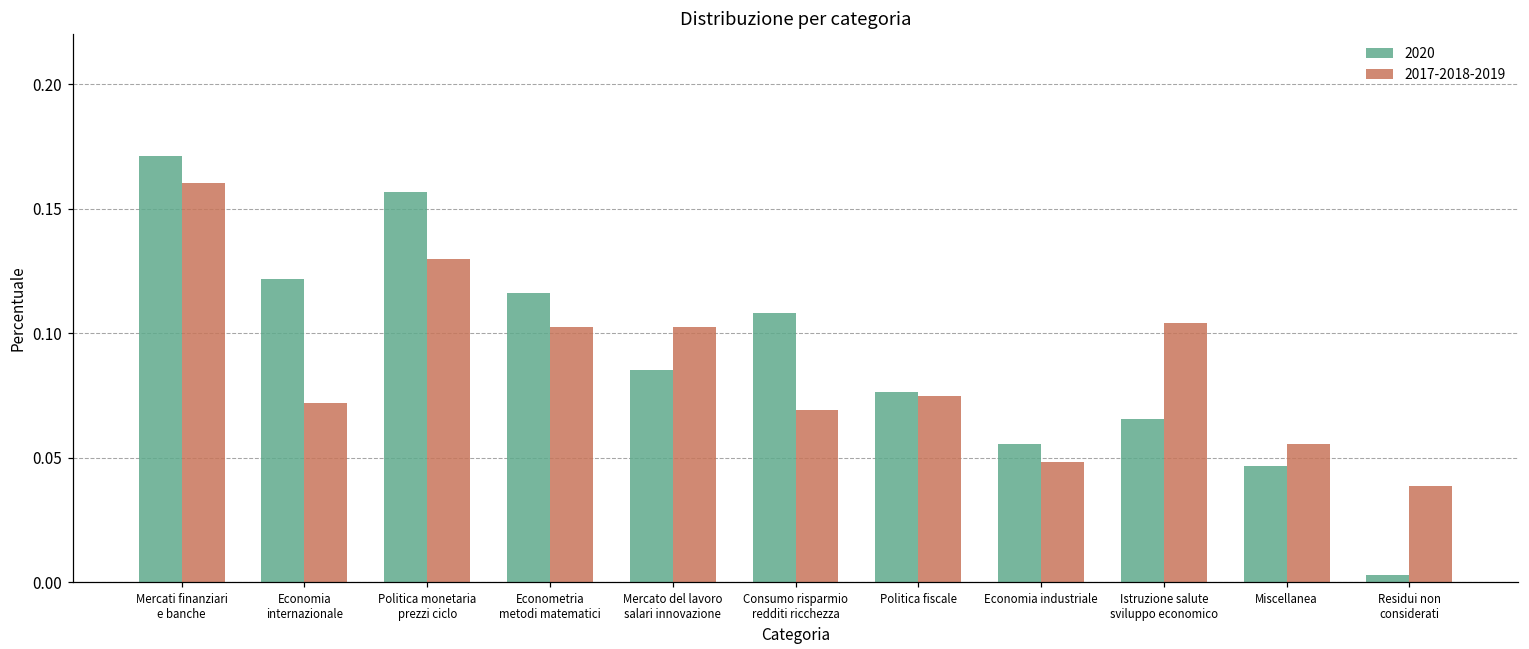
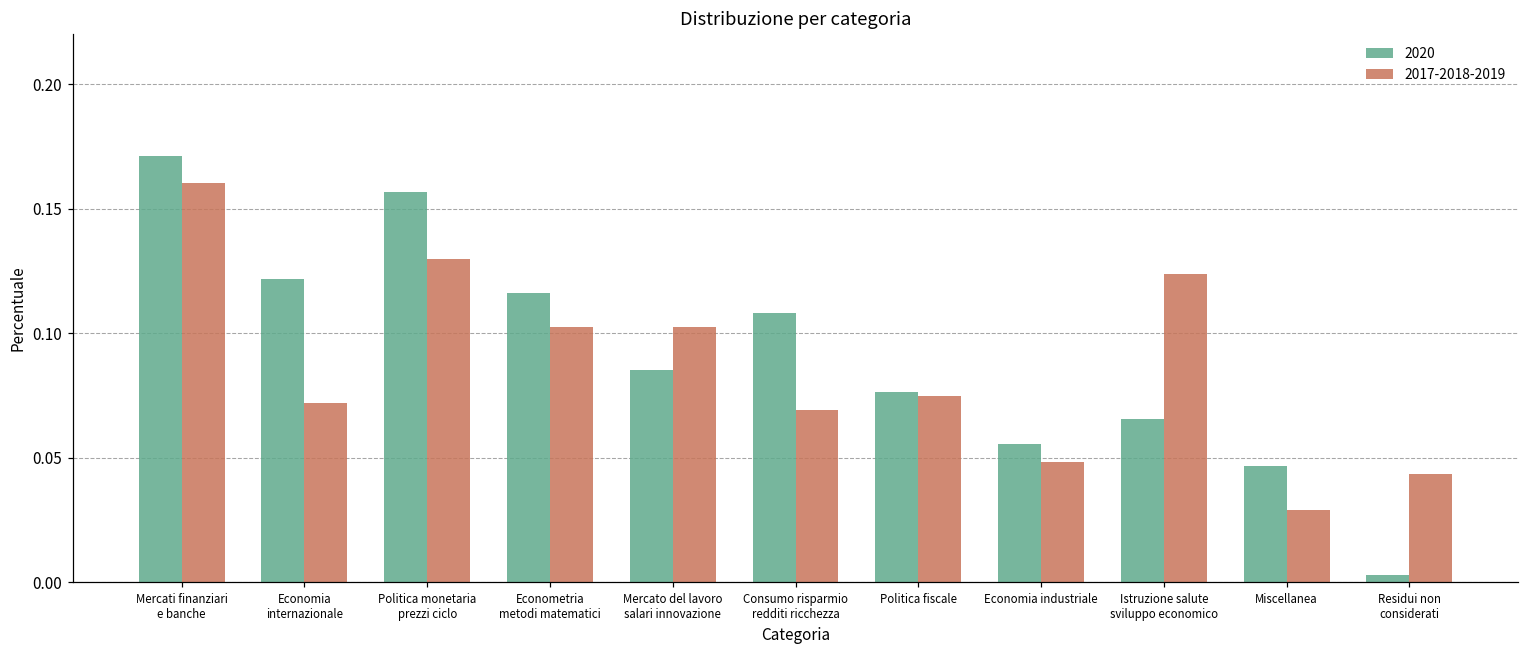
  {
    "2020": {
      "Mercati finanziari e banche": 0.171,
      "Economia internazionale": 0.122,
      "Politica monetaria prezzi ciclo": 0.157,
      "Econometria metodi matematici": 0.116,
      "Mercato del lavoro salari innovazione": 0.085,
      "Consumo risparmio redditi ricchezza": 0.108,
      "Politica fiscale": 0.076,
      "Economia industriale": 0.055,
      "Istruzione salute sviluppo economico": 0.066,
      "Miscellanea": 0.047,
      "Residui non considerati": 0.003
    },
    "2017-2018-2019": {
      "Mercati finanziari e banche": 0.160,
      "Economia internazionale": 0.072,
      "Politica monetaria prezzi ciclo": 0.130,
      "Econometria metodi matematici": 0.102,
      "Mercato del lavoro salari innovazione": 0.102,
      "Consumo risparmio redditi ricchezza": 0.069,
      "Politica fiscale": 0.075,
      "Economia industriale": 0.048,
-     "Istruzione salute sviluppo economico": 0.104,
-     "Miscellanea": 0.055,
-     "Residui non considerati": 0.039
+     "Istruzione salute sviluppo economico": 0.124,
+     "Miscellanea": 0.029,
+     "Residui non considerati": 0.043
    }
  }
